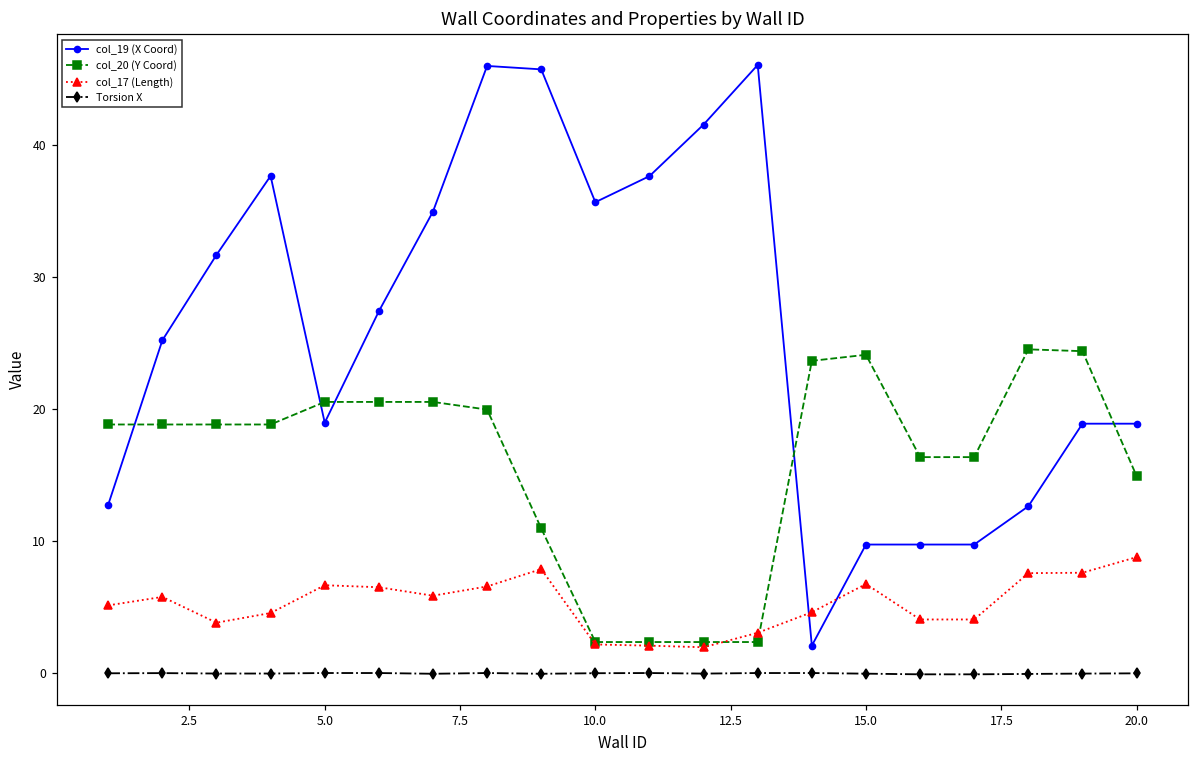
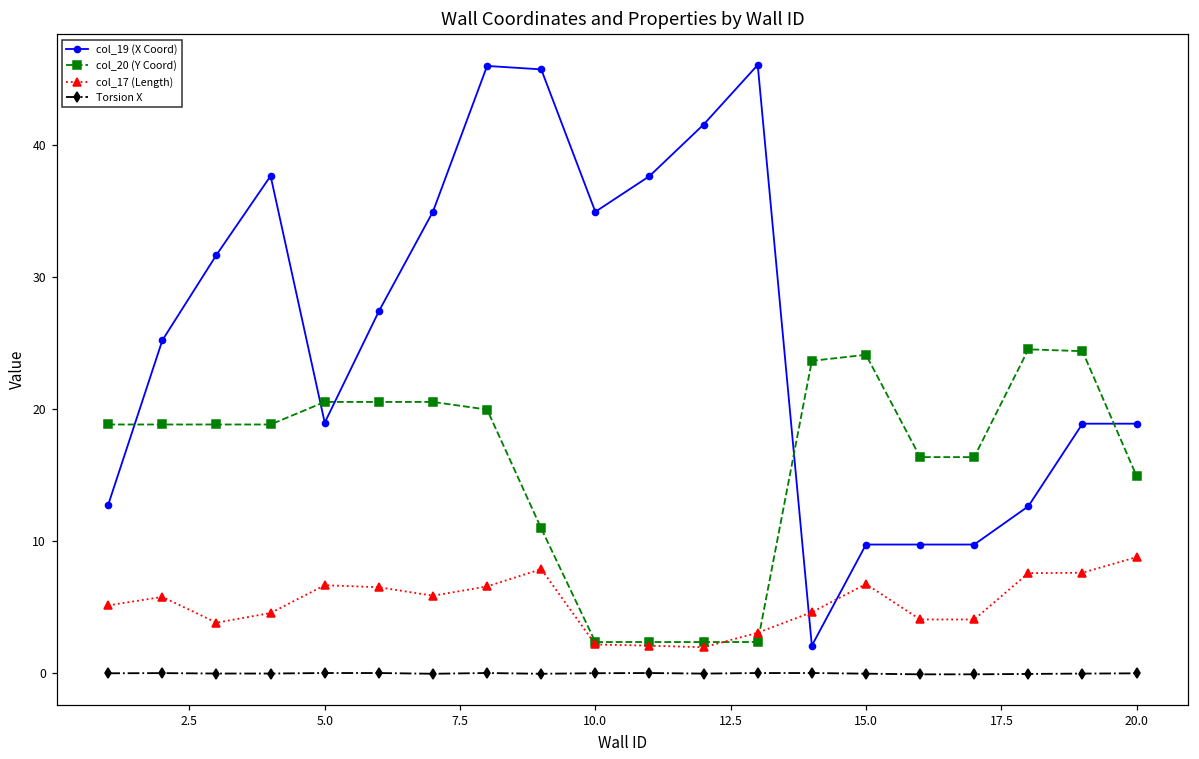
  {
    "col_19 (X Coord)": {
      "5.0": 19.0,
-     "10.0": 35.7,
+     "10.0": 34.9,
      "15.0": 9.8,
      "20.0": 18.9
    },
    "col_20 (Y Coord)": {
      "5.0": 20.5,
      "15.0": 24.1,
      "20.0": 14.9
    },
    "col_17 (Length)": {
      "5.0": 6.7,
      "15.0": 6.8,
      "20.0": 8.8
    },
    "Torsion X": {
      "5.0": 0.0,
      "10.0": 0.0,
      "15.0": 0.0,
      "20.0": 0.0
    }
  }
